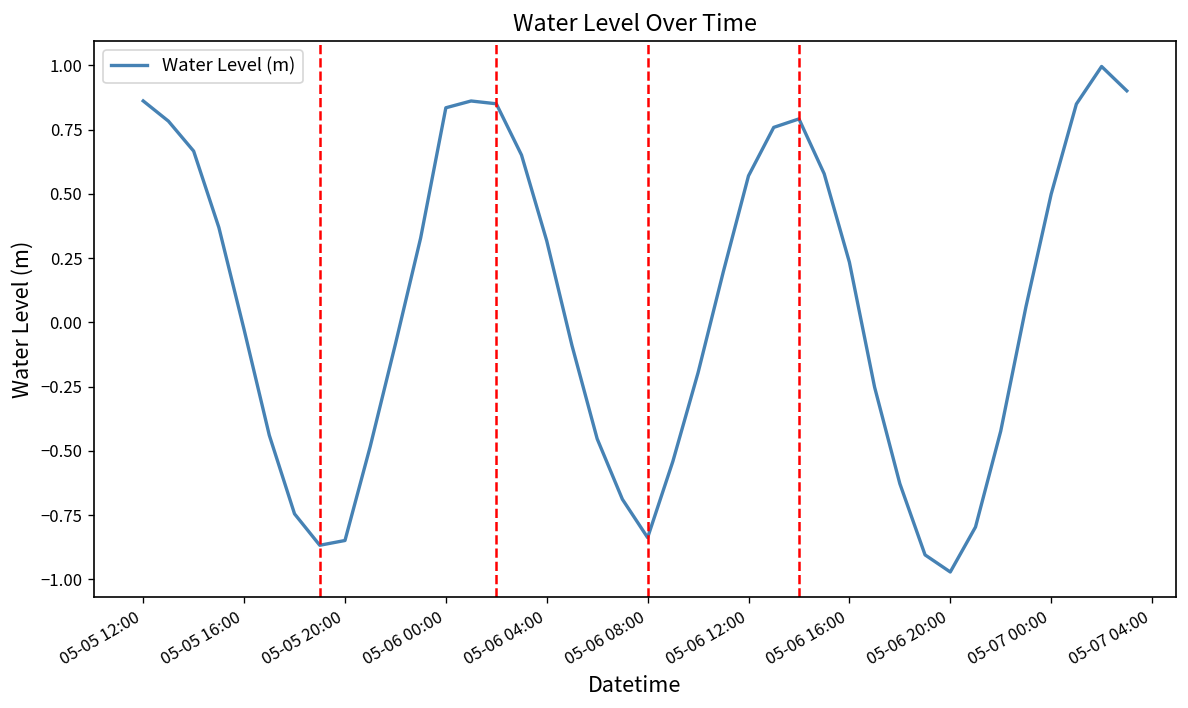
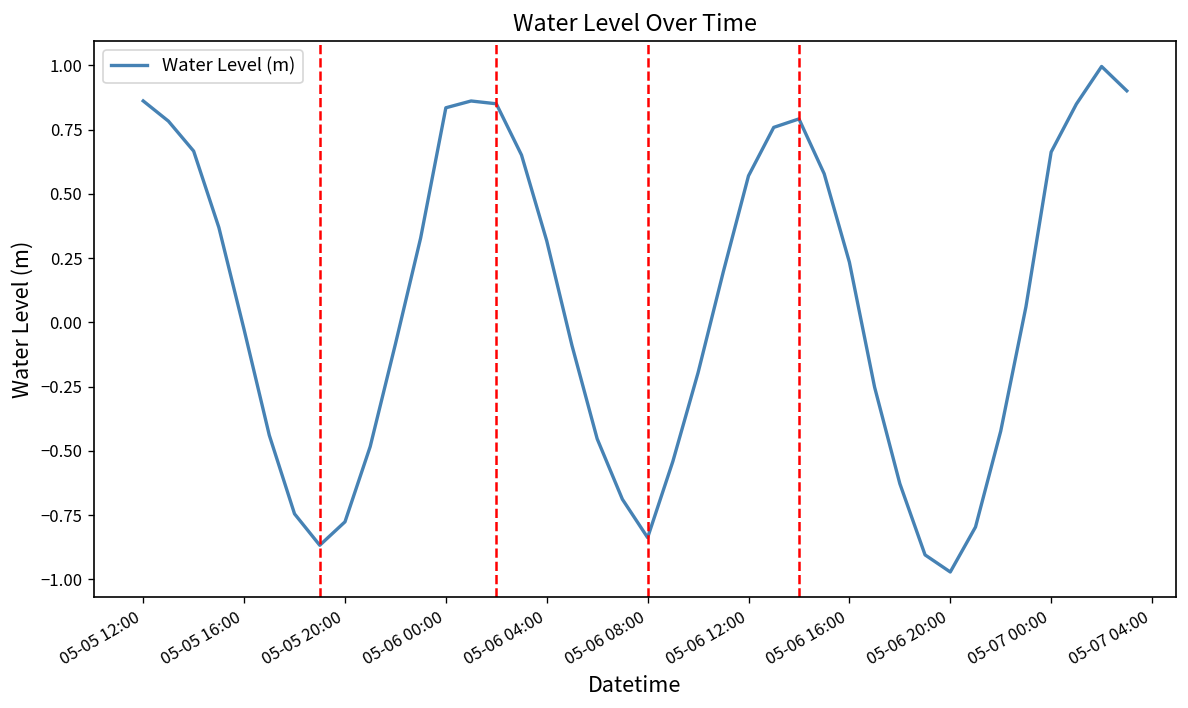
  {
    "05-05 12:00": 0.86,
    "05-05 16:00": -0.03,
-   "05-05 20:00": -0.85,
+   "05-05 20:00": -0.78,
    "05-06 00:00": 0.83,
    "05-06 04:00": 0.32,
    "05-06 08:00": -0.84,
    "05-06 12:00": 0.57,
    "05-06 16:00": 0.23,
    "05-06 20:00": -0.97,
-   "05-07 00:00": 0.50
+   "05-07 00:00": 0.66
  }
